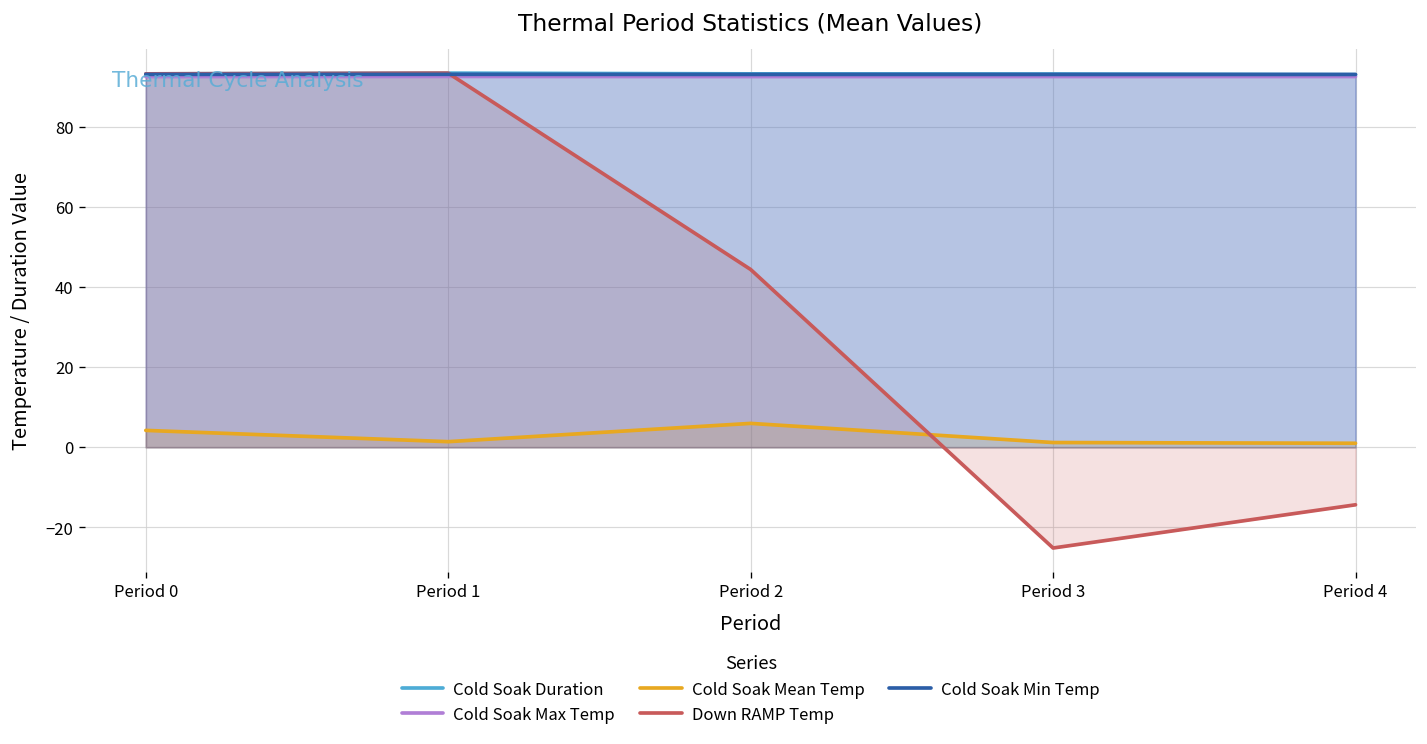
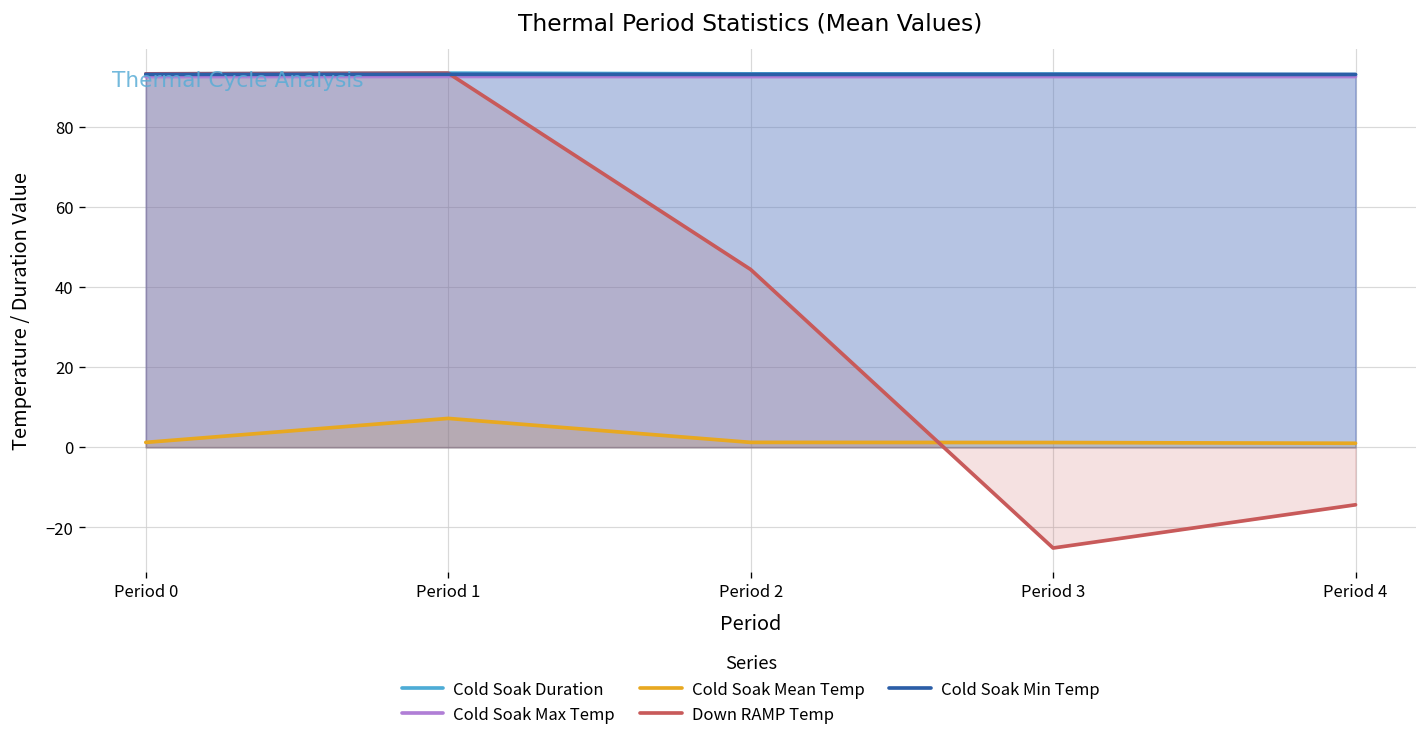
  {
    "Cold Soak Mean Temp": {
-     "Period 0": 4,
-     "Period 1": 1,
-     "Period 2": 6,
+     "Period 0": 1,
+     "Period 1": 7,
+     "Period 2": 1,
      "Period 3": 1,
      "Period 4": 1
    }
  }
